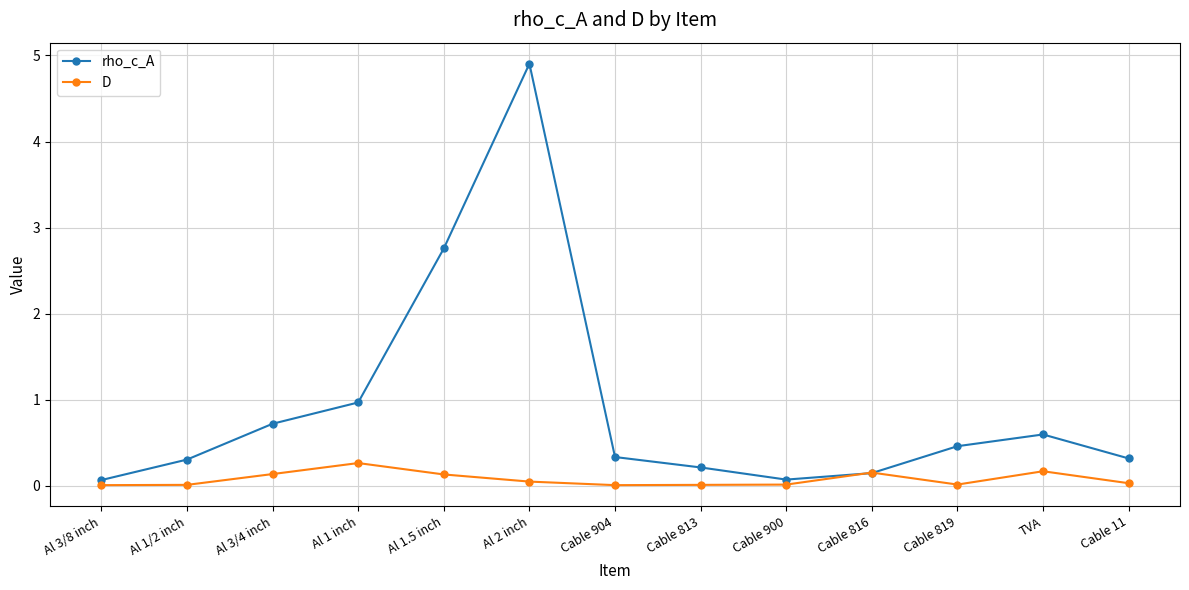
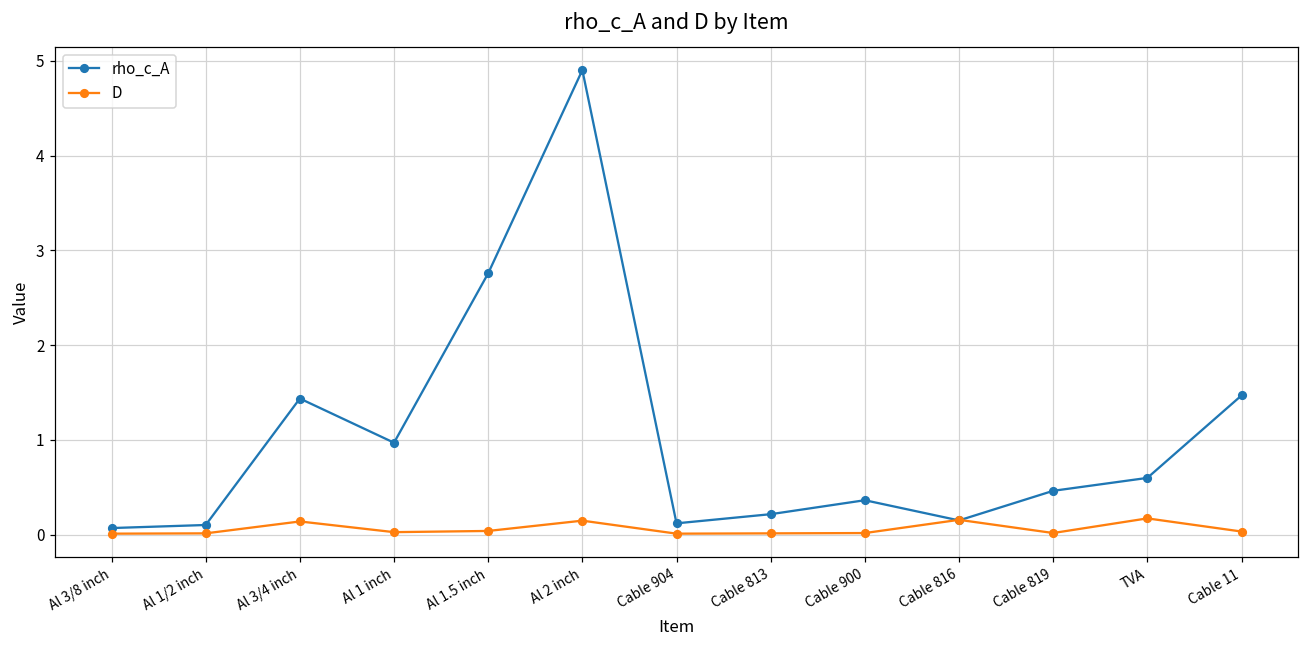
  {
    "rho_c_A": {
      "Al 3/8 inch": 0.1,
-     "Al 1/2 inch": 0.3,
-     "Al 3/4 inch": 0.7,
+     "Al 1/2 inch": 0.1,
+     "Al 3/4 inch": 1.4,
      "Al 1 inch": 1.0,
      "Al 1.5 inch": 2.8,
      "Al 2 inch": 4.9,
-     "Cable 904": 0.3,
+     "Cable 904": 0.1,
      "Cable 813": 0.2,
-     "Cable 900": 0.1,
+     "Cable 900": 0.4,
      "Cable 819": 0.5,
      "TVA": 0.6,
-     "Cable 11": 0.3
+     "Cable 11": 1.5
    },
    "D": {
      "Al 3/8 inch": 0.0,
      "Al 1/2 inch": 0.0,
      "Al 3/4 inch": 0.1,
-     "Al 1 inch": 0.3,
-     "Al 1.5 inch": 0.1,
-     "Al 2 inch": 0.05,
+     "Al 1 inch": 0.0,
+     "Al 1.5 inch": 0.0,
+     "Al 2 inch": 0.15,
      "Cable 904": 0.0,
      "Cable 813": 0.0,
      "Cable 900": 0.0,
      "Cable 819": 0.0,
      "TVA": 0.2,
      "Cable 11": 0.0
    }
  }
